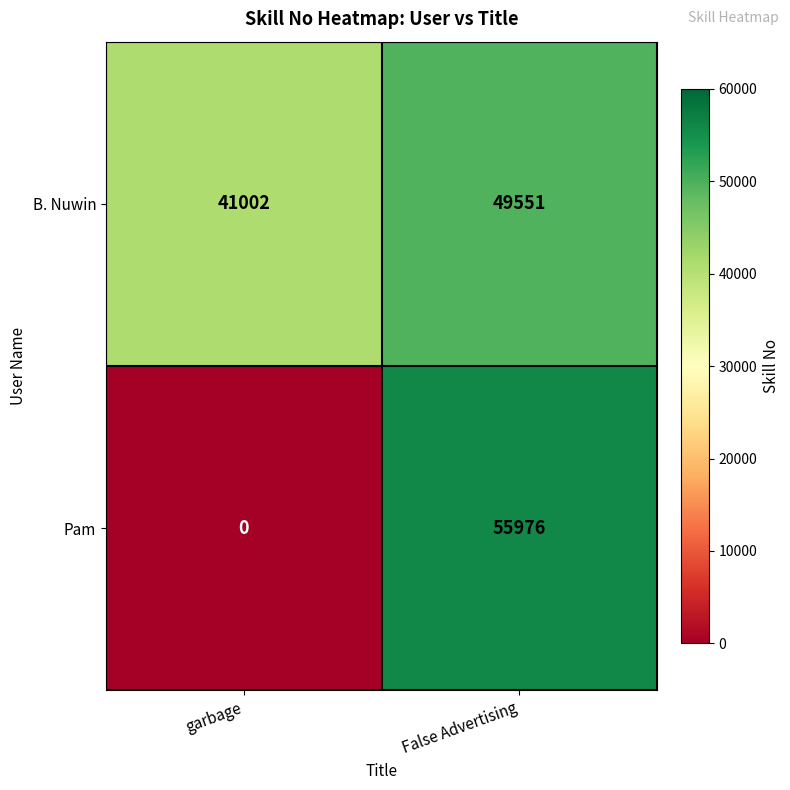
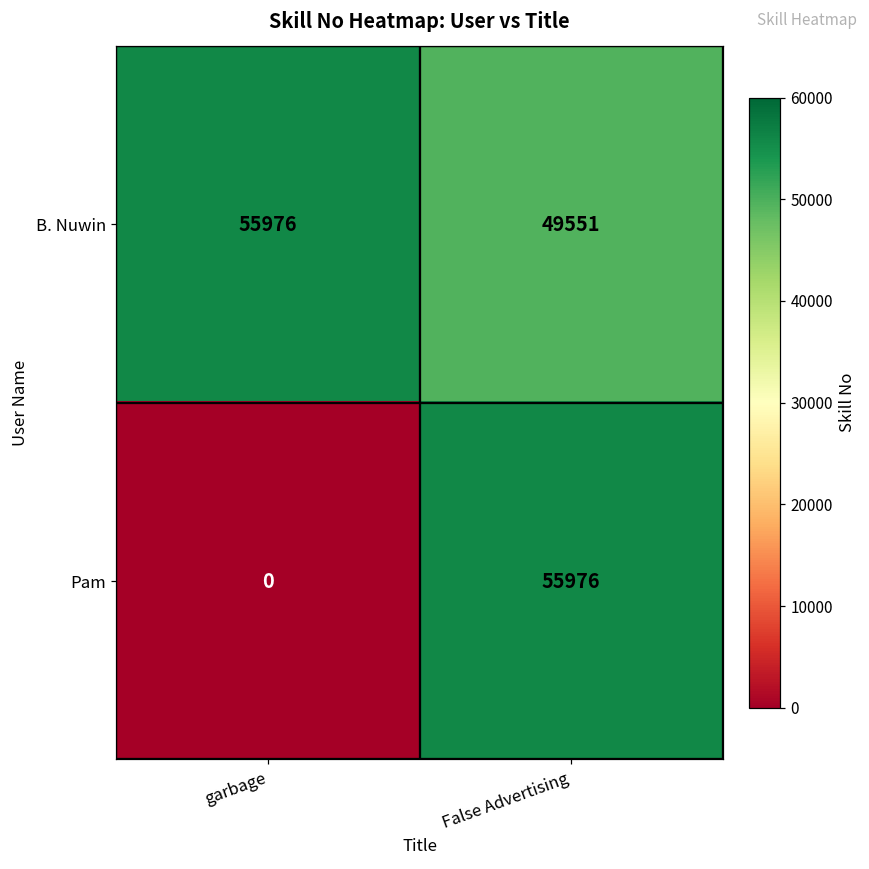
  {
    "B. Nuwin": {
-     "garbage": 41002,
+     "garbage": 55976,
      "False Advertising": 49551
    },
    "Pam": {
      "garbage": 0,
      "False Advertising": 55976
    }
  }
